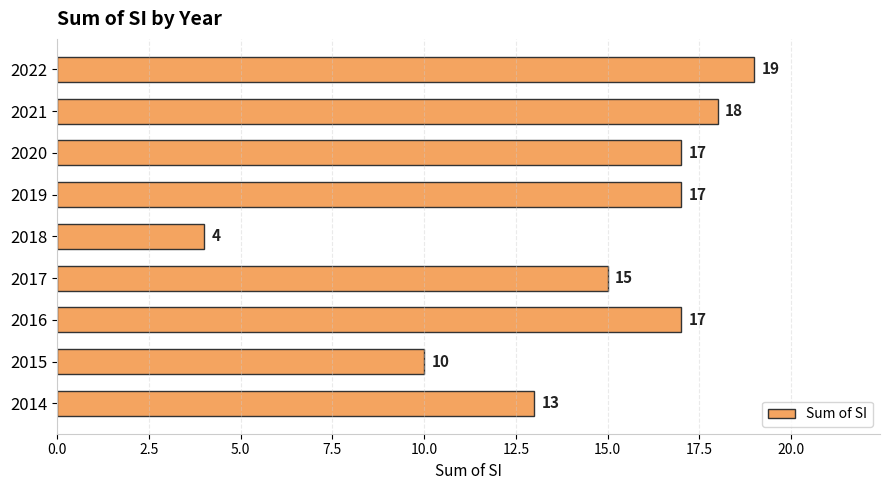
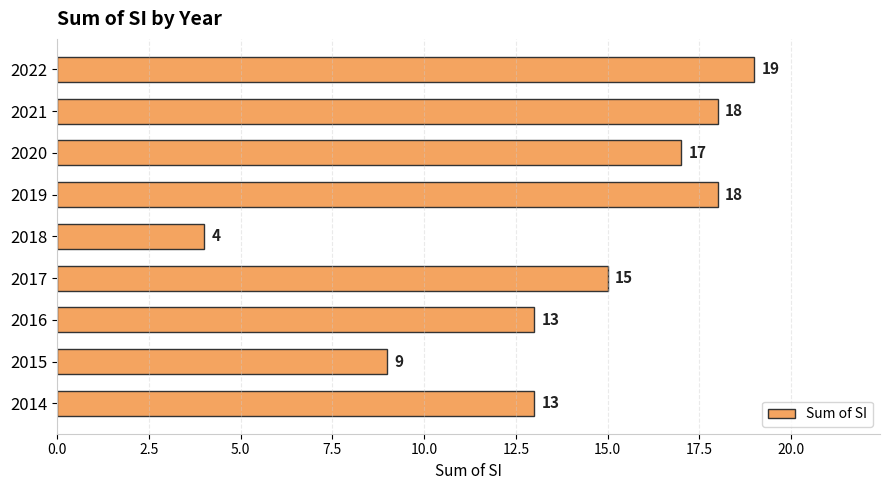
  {
    "2022": 19,
    "2021": 18,
    "2020": 17,
-   "2019": 17,
+   "2019": 18,
    "2018": 4,
    "2017": 15,
-   "2016": 17,
-   "2015": 10,
+   "2016": 13,
+   "2015": 9,
    "2014": 13
  }
